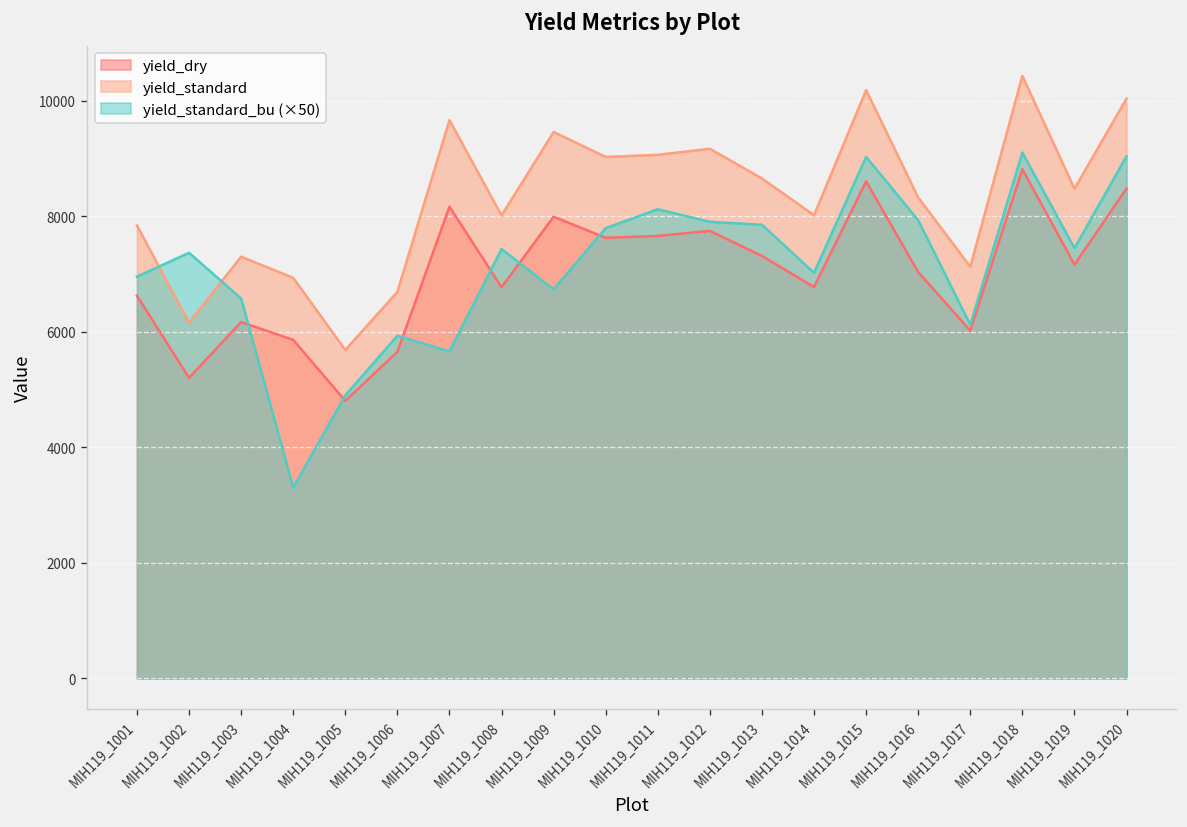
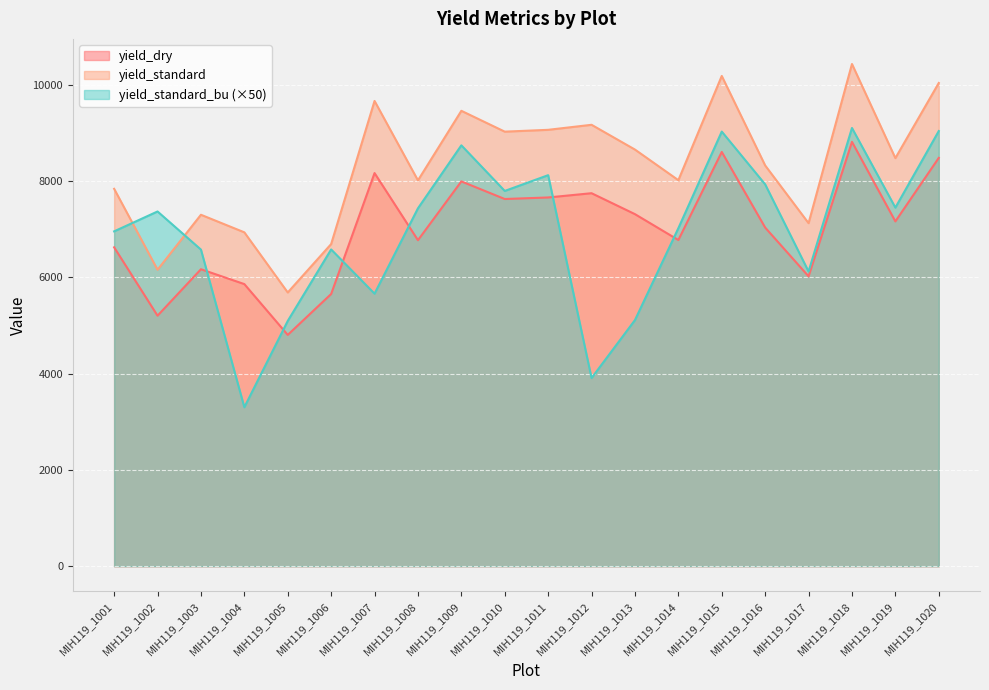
  {
    "yield_standard_bu (×50)": {
      "MIH119_1001": 7000,
      "MIH119_1002": 7400,
      "MIH119_1003": 6600,
      "MIH119_1004": 3300,
-     "MIH119_1005": 4900,
-     "MIH119_1006": 5900,
+     "MIH119_1005": 5100,
+     "MIH119_1006": 6600,
      "MIH119_1007": 5700,
      "MIH119_1008": 7400,
-     "MIH119_1009": 6700,
+     "MIH119_1009": 8700,
      "MIH119_1010": 7800,
      "MIH119_1011": 8100,
-     "MIH119_1012": 7900,
-     "MIH119_1013": 7900,
+     "MIH119_1012": 3900,
+     "MIH119_1013": 5100,
      "MIH119_1014": 7000,
      "MIH119_1015": 9000,
      "MIH119_1016": 7900,
      "MIH119_1017": 6100,
      "MIH119_1018": 9100,
      "MIH119_1019": 7400,
      "MIH119_1020": 9000
    }
  }
